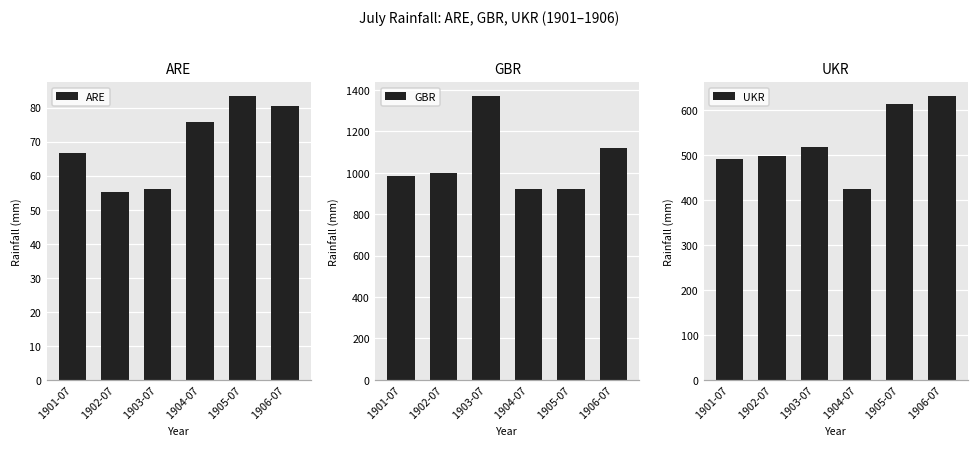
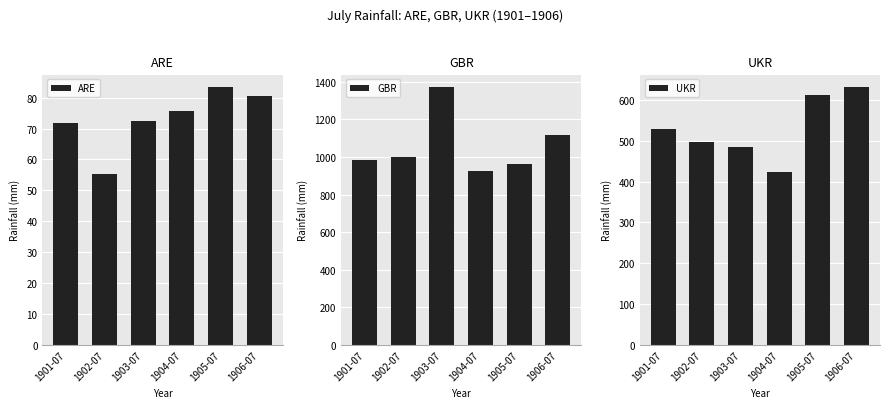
  {
    "ARE": {
-     "1901-07": 67,
+     "1901-07": 72,
      "1902-07": 55,
-     "1903-07": 56,
+     "1903-07": 73,
      "1904-07": 76,
      "1905-07": 83,
      "1906-07": 80
    },
    "GBR": {
      "1901-07": 990,
      "1902-07": 1000,
      "1903-07": 1370,
      "1904-07": 920,
-     "1905-07": 920,
+     "1905-07": 960,
      "1906-07": 1120
    },
    "UKR": {
-     "1901-07": 490,
+     "1901-07": 530,
      "1902-07": 500,
-     "1903-07": 520,
+     "1903-07": 490,
      "1904-07": 420,
      "1905-07": 610,
      "1906-07": 630
    }
  }
